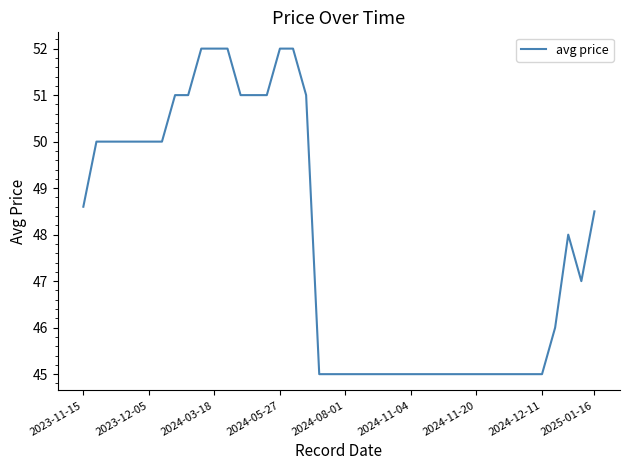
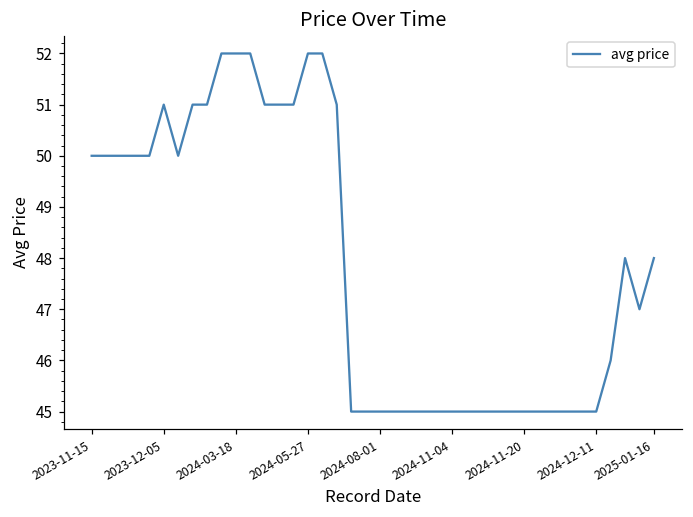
  {
-   "2023-11-15": 48.6,
-   "2023-12-05": 50,
+   "2023-11-15": 50.0,
+   "2023-12-05": 51,
    "2024-03-18": 52.0,
    "2024-05-27": 52.0,
    "2024-08-01": 45.0,
    "2024-11-04": 45.0,
    "2024-11-20": 45.0,
    "2024-12-11": 45.0,
-   "2025-01-16": 48.5
+   "2025-01-16": 48.0
  }
